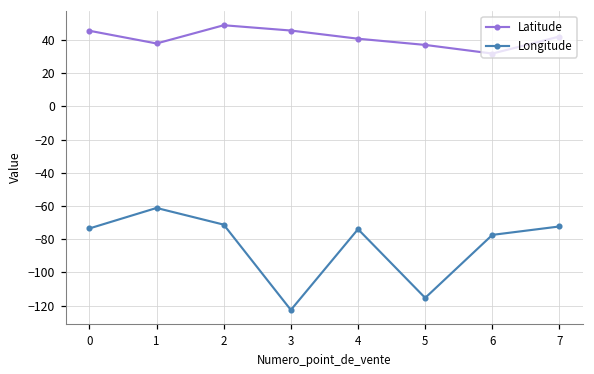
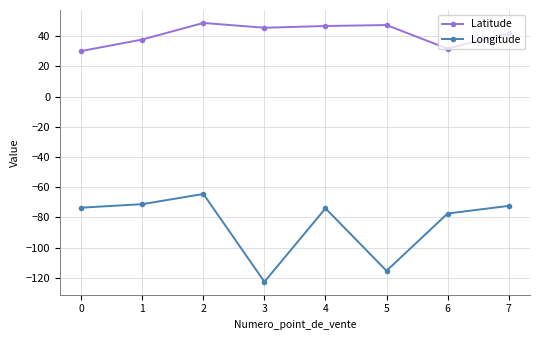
  {
    "Latitude": {
-     "0": 46,
+     "0": 30,
      "1": 38,
      "2": 49,
      "3": 46,
-     "4": 41,
-     "5": 37
+     "4": 47,
+     "5": 47
    },
    "Longitude": {
      "0": -74,
-     "1": -61,
-     "2": -71,
+     "1": -71,
+     "2": -64,
      "3": -123,
      "4": -74,
      "5": -115,
      "6": -77,
      "7": -72
    }
  }
